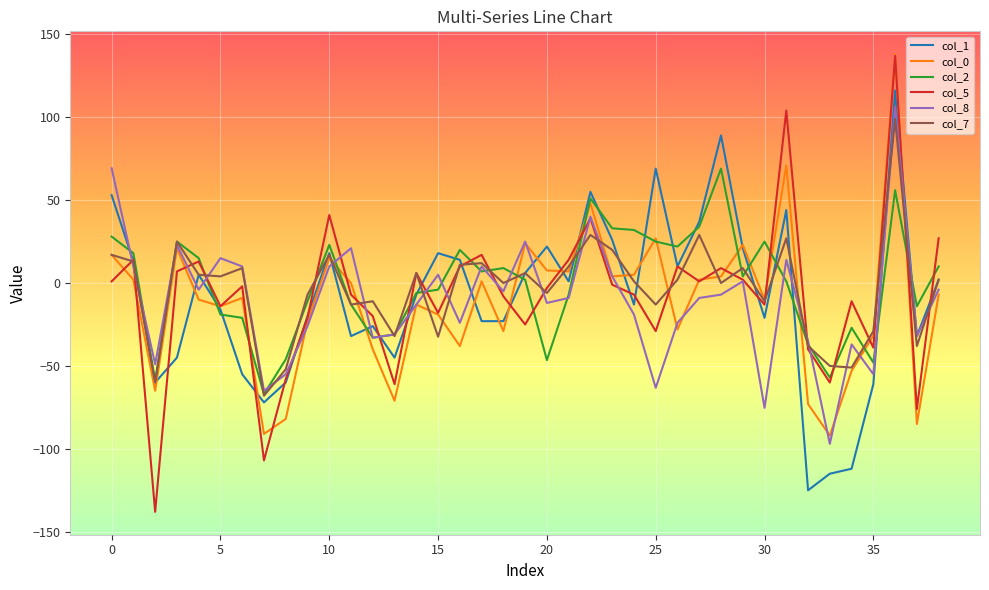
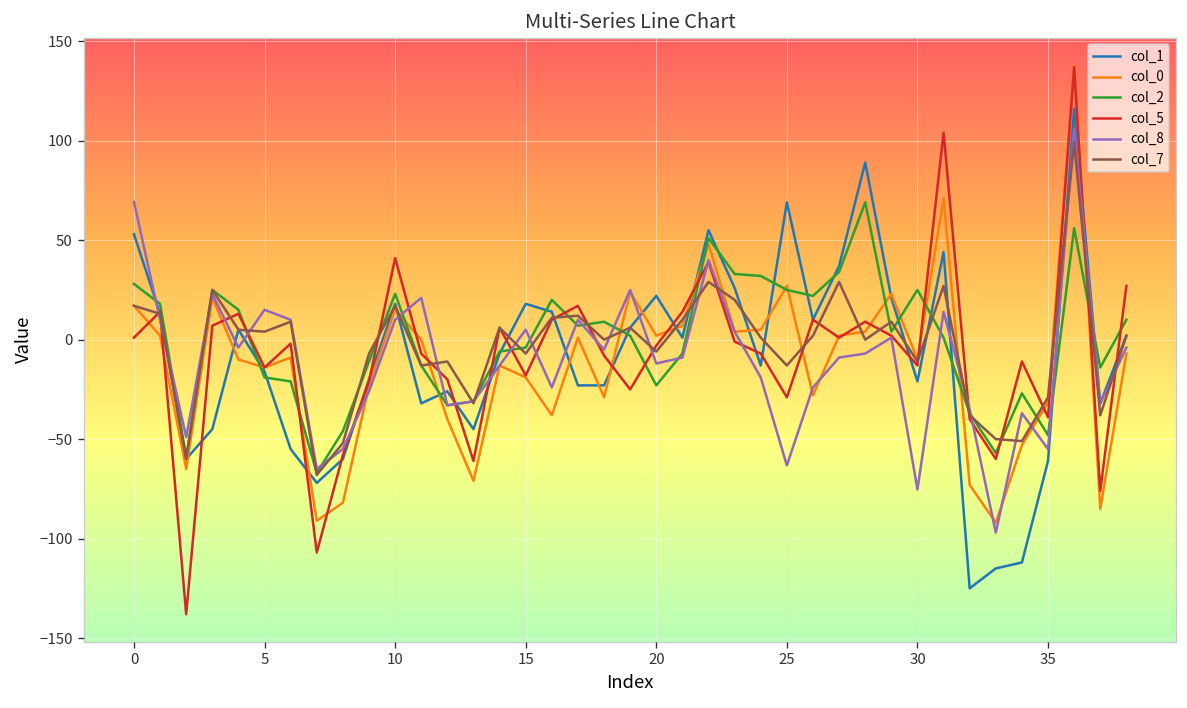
  {
    "col_1": {
      "0": 53,
      "5": -16,
      "15": 18,
      "20": 22,
      "25": 69,
      "30": -21,
      "35": -61
    },
    "col_0": {
      "10": 15,
-     "20": 8,
+     "20": 2,
      "25": 27,
      "35": -32
    },
    "col_2": {
      "0": 28,
      "5": -19,
      "10": 23,
      "15": -4,
-     "20": -47,
+     "20": -23,
      "25": 25,
      "30": 25,
      "35": -48
    },
    "col_5": {
      "0": 1,
      "10": 41,
      "20": -3,
      "25": -29,
      "30": -13,
      "35": -39
    },
    "col_8": {
      "0": 69,
      "5": 15,
      "10": 10,
      "15": 5,
      "20": -12,
      "25": -63,
      "30": -75,
      "35": -55
    },
    "col_7": {
      "5": 4,
-     "15": -32,
+     "15": -7,
      "20": -6,
      "25": -13,
      "35": -29
    }
  }
